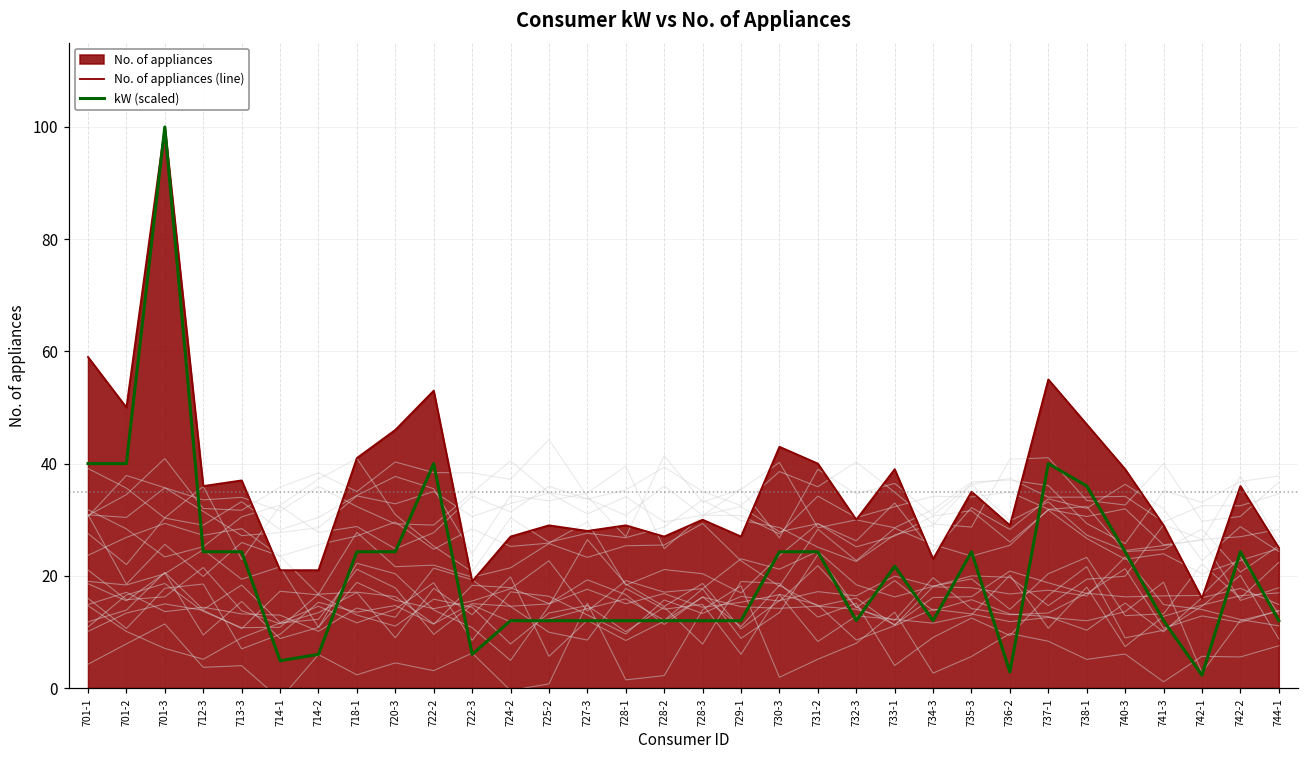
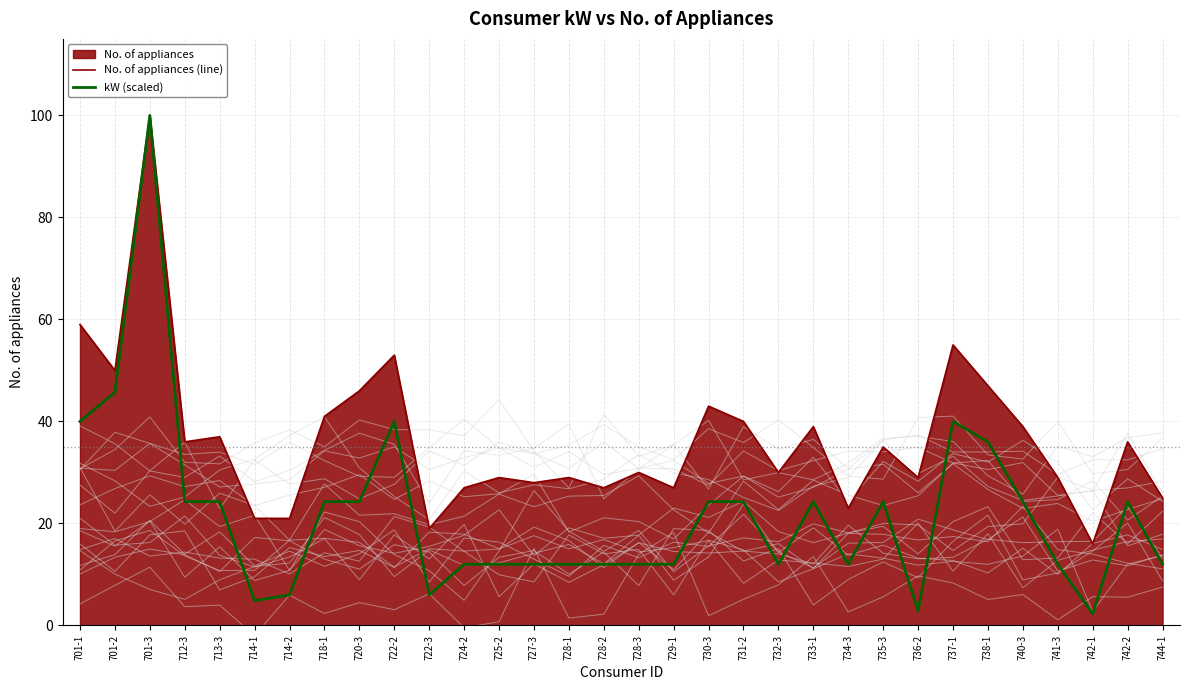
  {
    "No. of appliances": {
      "701-1": 59,
      "701-2": 50,
      "713-3": 37,
      "714-1": 21,
      "714-2": 21,
      "720-3": 46,
      "722-2": 53,
      "724-2": 27,
      "725-2": 29,
      "728-1": 29,
      "728-2": 27,
      "728-3": 30,
      "729-1": 27,
      "730-3": 43,
      "731-2": 40,
      "733-1": 39,
      "734-3": 23,
      "735-3": 35,
      "736-2": 29,
      "737-1": 55,
      "738-1": 47,
      "740-3": 39,
      "742-2": 36
    },
    "kW (scaled)": {
      "701-1": 40,
-     "701-2": 40,
+     "701-2": 46,
      "713-3": 24,
      "714-1": 5,
      "718-1": 24,
      "720-3": 24,
      "722-2": 40,
      "728-1": 12,
      "728-3": 12,
      "729-1": 12,
      "730-3": 24,
      "732-3": 12,
-     "733-1": 22,
+     "733-1": 24,
      "735-3": 24,
      "736-2": 3,
      "737-1": 40,
      "738-1": 36,
      "741-3": 12,
      "742-2": 24,
      "744-1": 12
    }
  }
